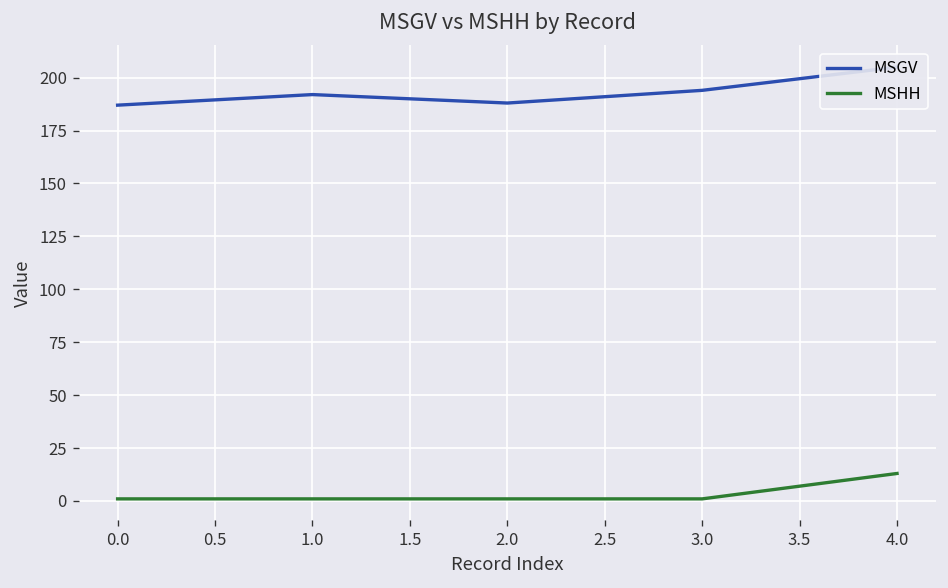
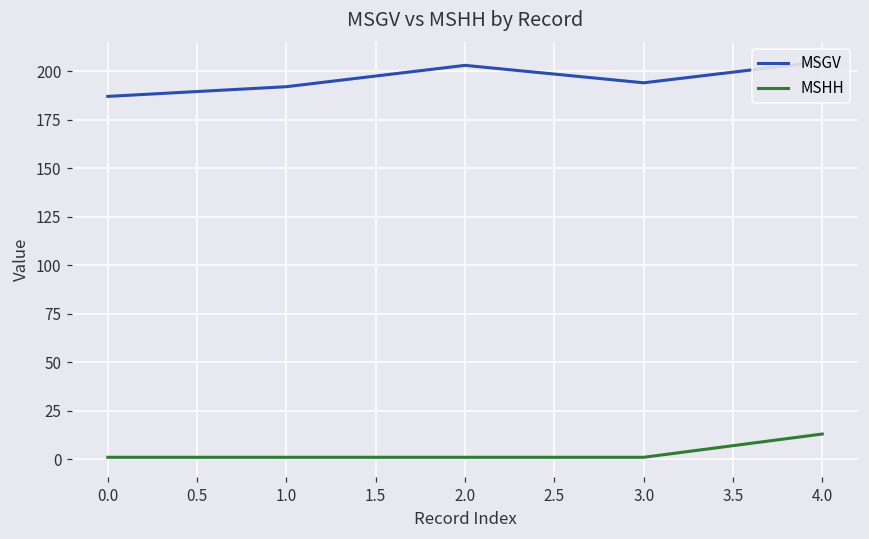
  {
    "MSGV": {
      "0.0": 187,
      "1.0": 192,
-     "2.0": 188,
+     "2.0": 203,
      "3.0": 194
    },
    "MSHH": {
      "0.0": 1,
      "1.0": 1,
      "2.0": 1,
      "3.0": 1,
      "4.0": 13
    }
  }
